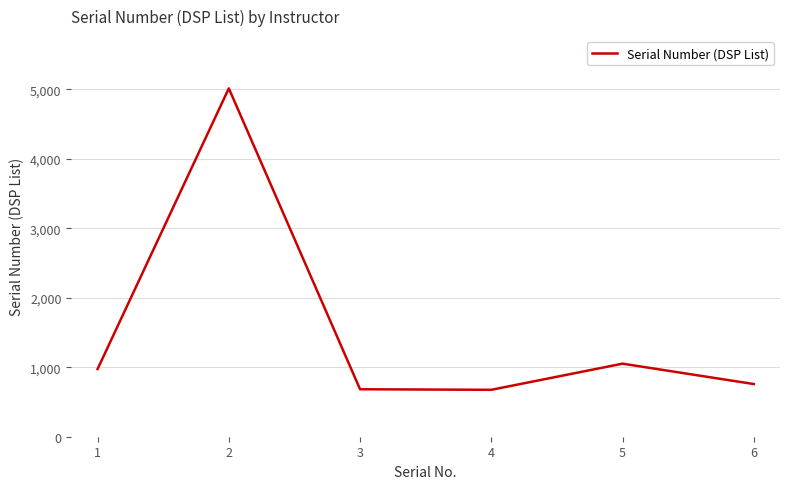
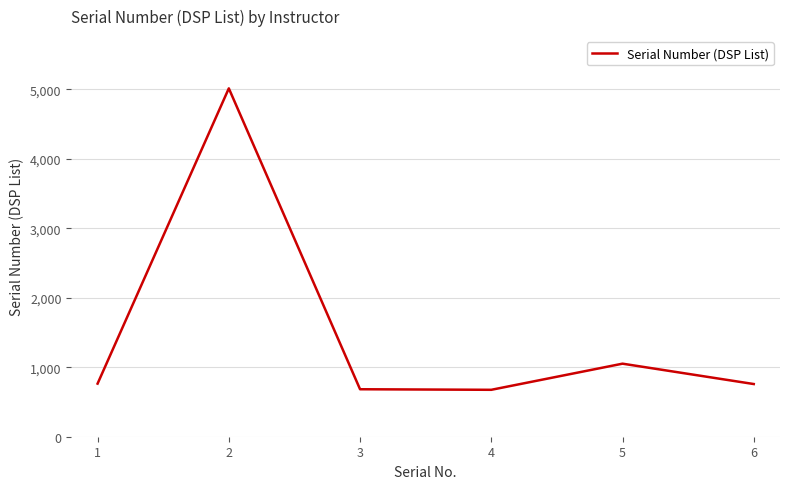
  {
-   "1": "1,000",
+   "1": "800",
    "2": "5,000",
    "3": "700",
    "4": "700",
    "5": "1,100",
    "6": "800"
  }
